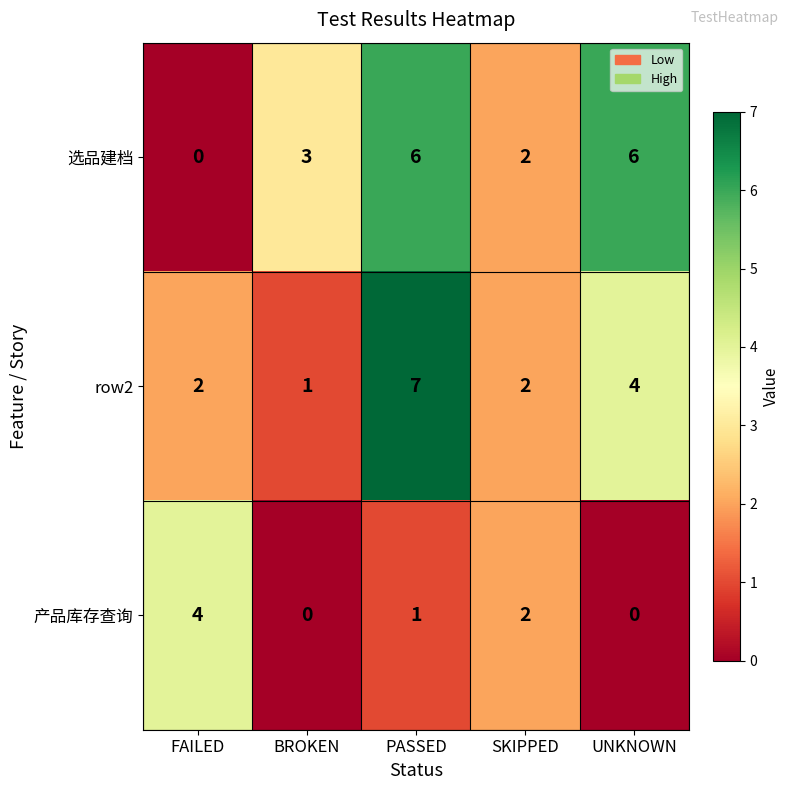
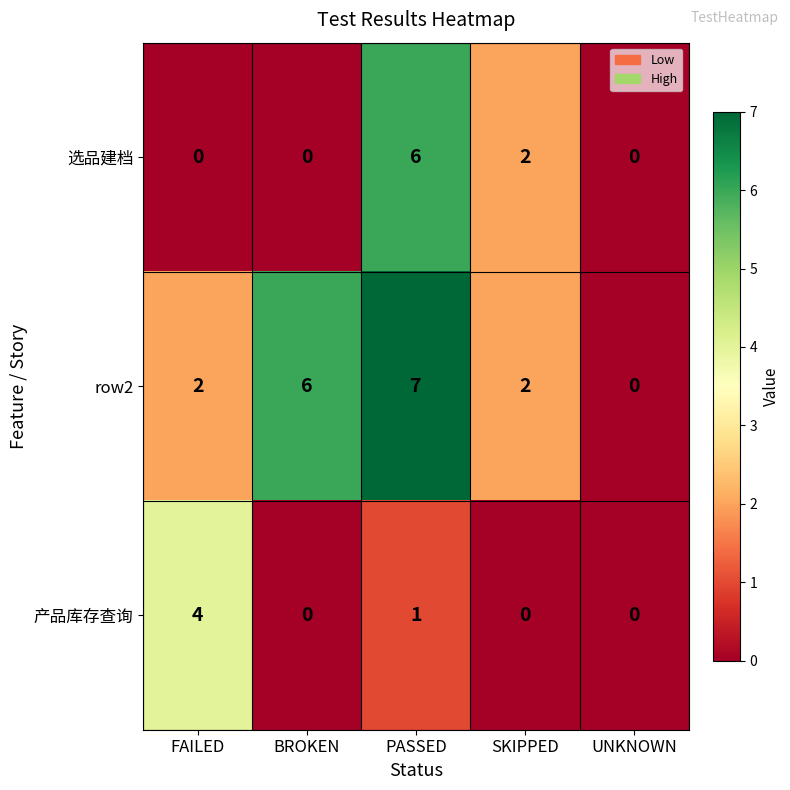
  {
    "选品建档": {
      "FAILED": 0,
-     "BROKEN": 3,
+     "BROKEN": 0,
      "PASSED": 6,
      "SKIPPED": 2,
-     "UNKNOWN": 6
+     "UNKNOWN": 0
    },
    "row2": {
      "FAILED": 2,
-     "BROKEN": 1,
+     "BROKEN": 6,
      "PASSED": 7,
      "SKIPPED": 2,
-     "UNKNOWN": 4
+     "UNKNOWN": 0
    },
    "产品库存查询": {
      "FAILED": 4,
      "BROKEN": 0,
      "PASSED": 1,
-     "SKIPPED": 2,
+     "SKIPPED": 0,
      "UNKNOWN": 0
    }
  }
